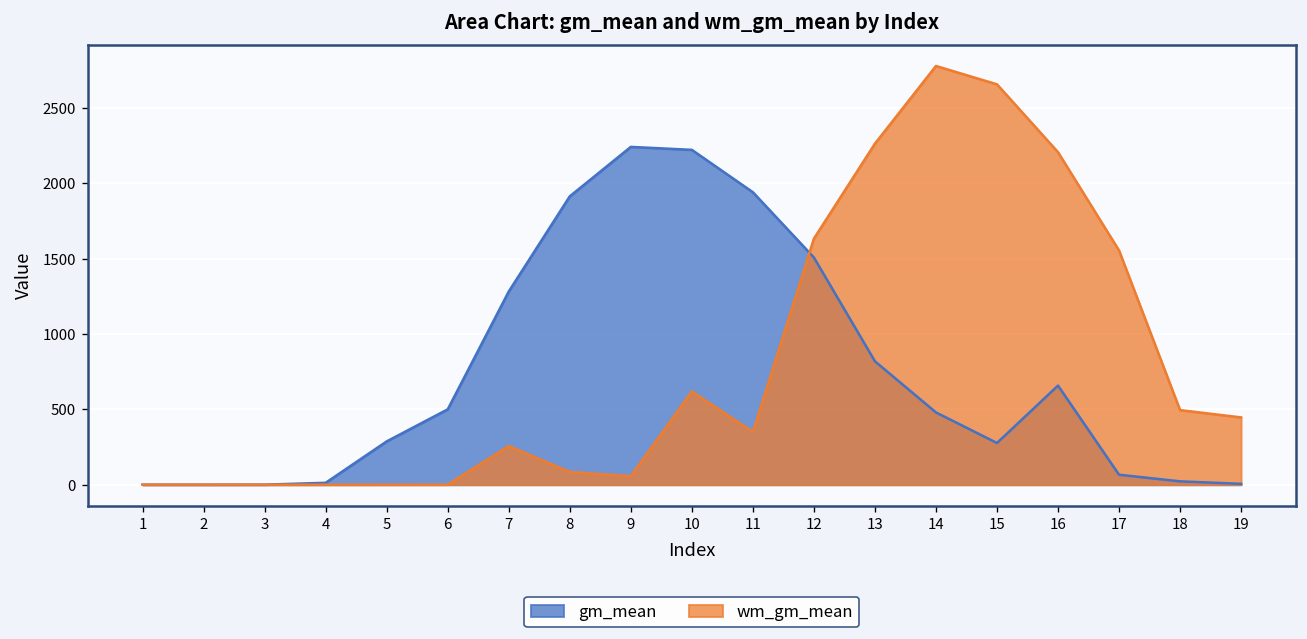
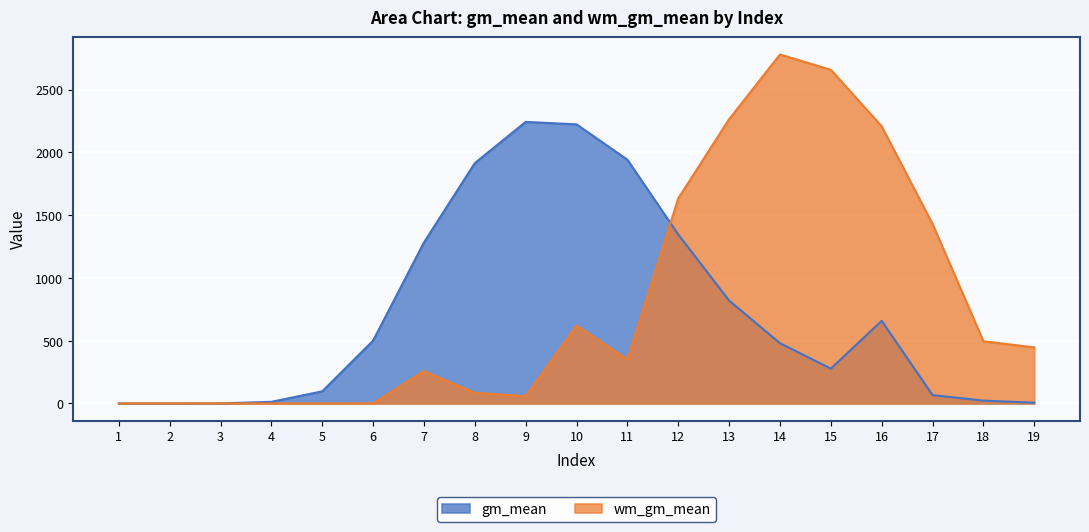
  {
    "gm_mean": {
-     "5": 290,
+     "5": 100,
      "6": 500,
      "7": 1280,
      "8": 1910,
      "9": 2240,
      "10": 2220,
      "11": 1940,
-     "12": 1510,
+     "12": 1350,
      "13": 820,
      "14": 480,
      "15": 280,
      "16": 660,
      "17": 70,
      "18": 20,
      "19": 10
    },
    "wm_gm_mean": {
      "5": 0,
      "6": 0,
      "7": 260,
      "8": 80,
      "9": 60,
      "10": 620,
      "11": 350,
      "12": 1630,
      "13": 2260,
      "14": 2780,
      "15": 2660,
      "16": 2210,
-     "17": 1550,
+     "17": 1430,
      "18": 500,
      "19": 450
    }
  }
